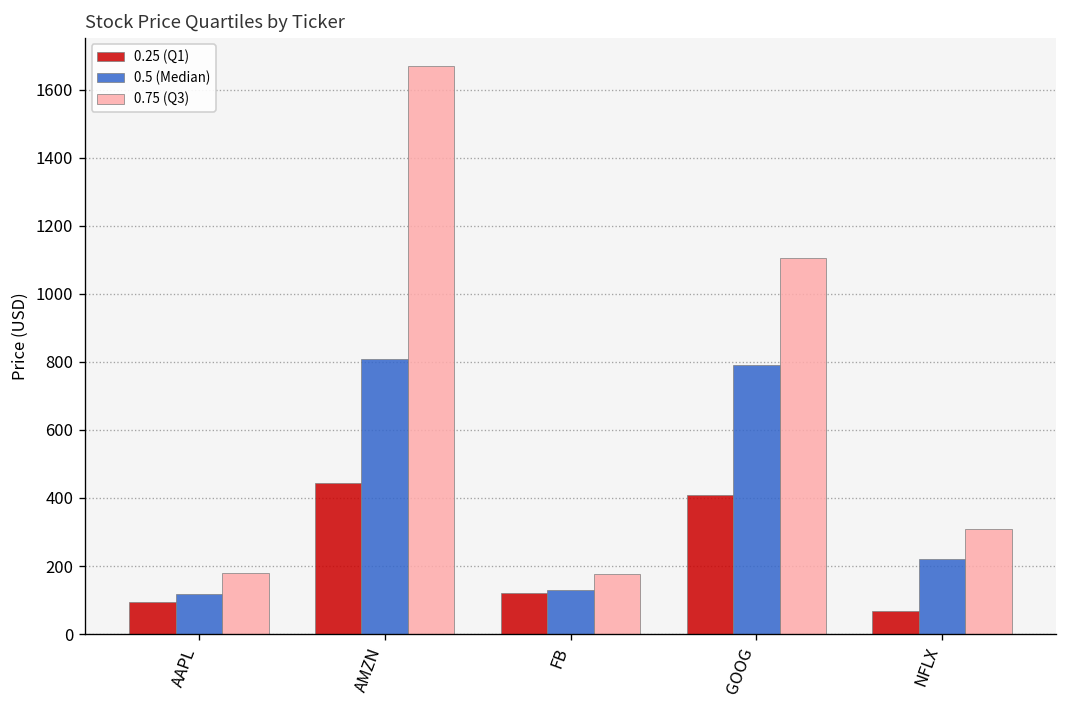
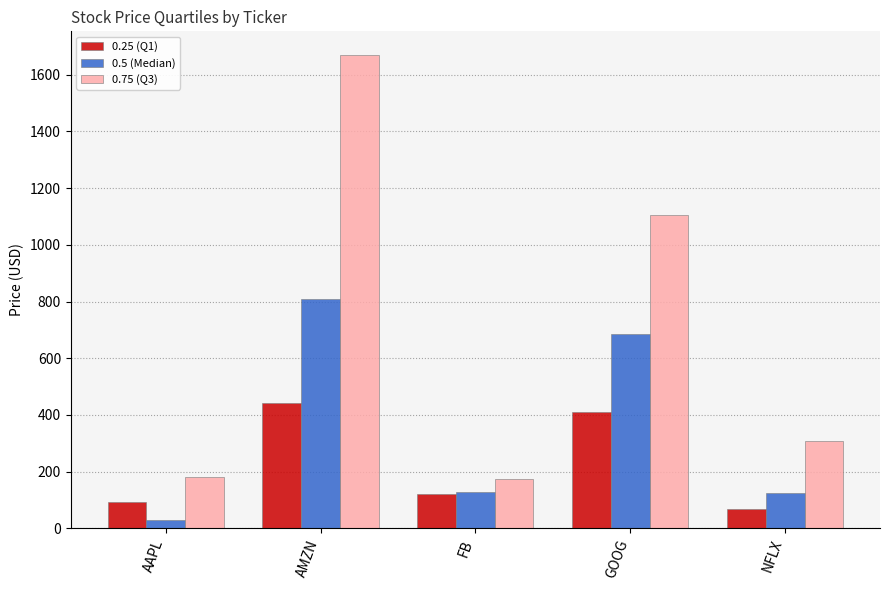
  {
    "0.25 (Q1)": {
      "AAPL": 90,
      "AMZN": 440,
      "FB": 120,
      "GOOG": 410,
      "NFLX": 70
    },
    "0.5 (Median)": {
-     "AAPL": 120,
+     "AAPL": 30,
      "AMZN": 810,
      "FB": 130,
-     "GOOG": 790,
-     "NFLX": 220
+     "GOOG": 690,
+     "NFLX": 130
    },
    "0.75 (Q3)": {
      "AAPL": 180,
      "AMZN": 1670,
      "FB": 180,
      "GOOG": 1110,
      "NFLX": 310
    }
  }
